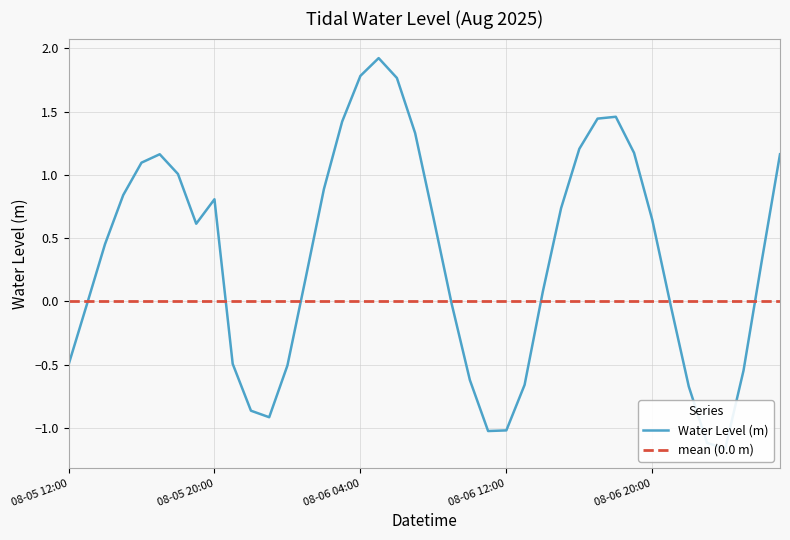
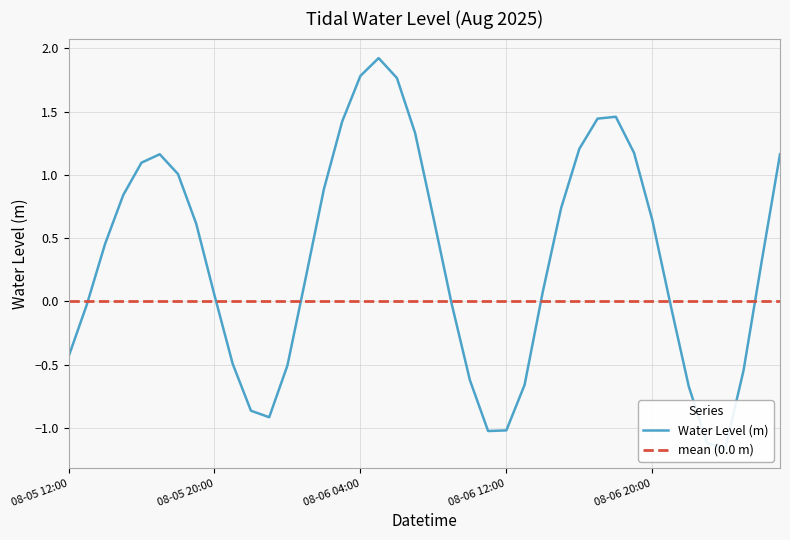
  {
-   "08-05 12:00": -0.50,
-   "08-05 20:00": 0.81,
+   "08-05 12:00": -0.44,
+   "08-05 20:00": 0.05,
    "08-06 04:00": 1.78,
    "08-06 12:00": -1.02,
    "08-06 20:00": 0.64
  }
